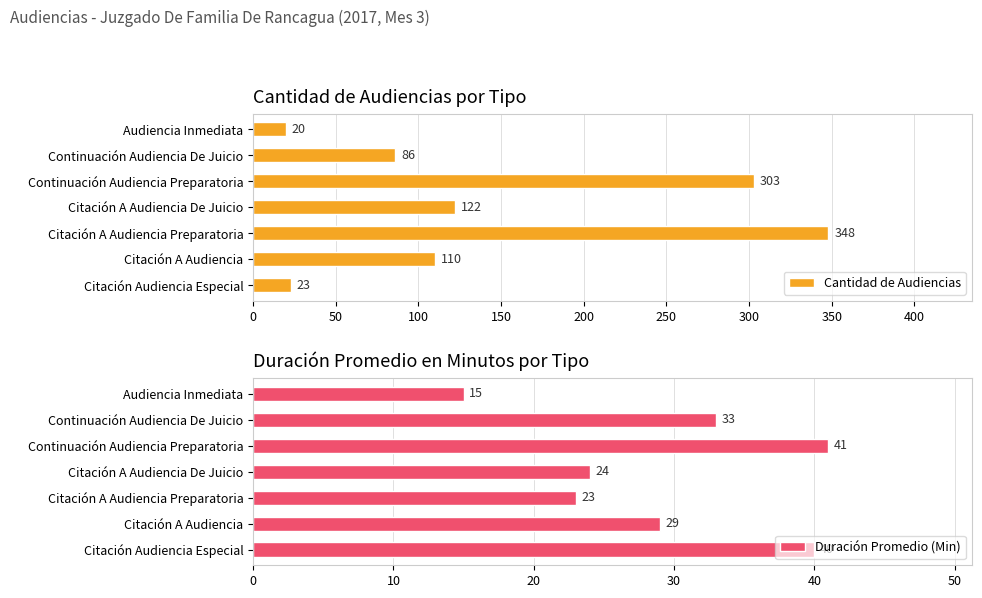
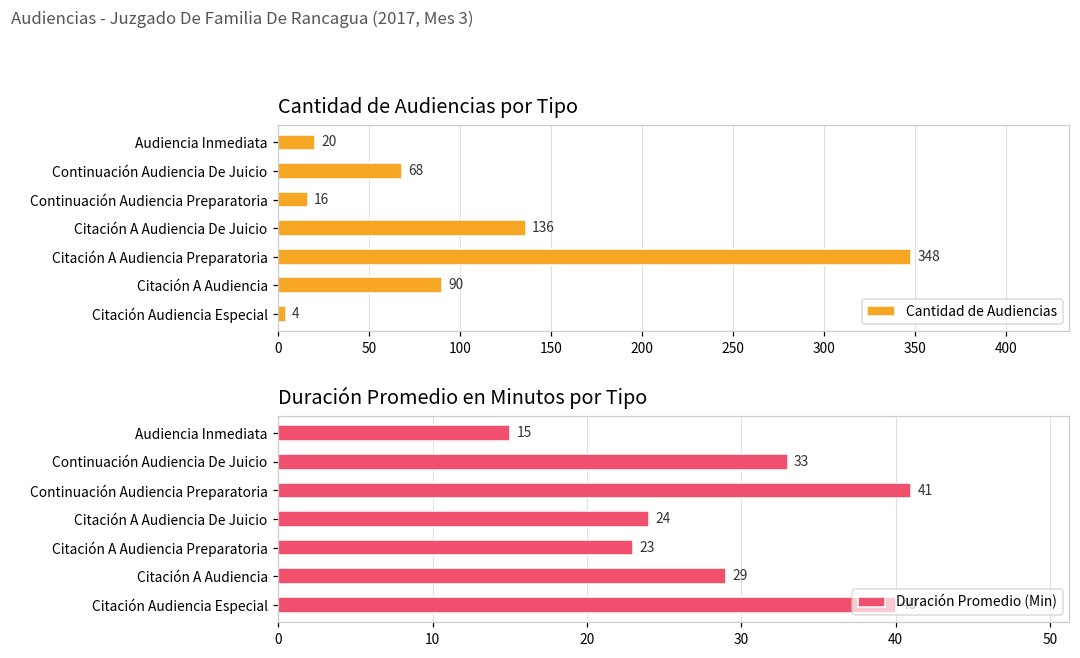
  {
    "Cantidad de Audiencias por Tipo": {
      "Audiencia Inmediata": 20,
-     "Continuación Audiencia De Juicio": 86,
-     "Continuación Audiencia Preparatoria": 303,
-     "Citación A Audiencia De Juicio": 122,
+     "Continuación Audiencia De Juicio": 68,
+     "Continuación Audiencia Preparatoria": 16,
+     "Citación A Audiencia De Juicio": 136,
      "Citación A Audiencia Preparatoria": 348,
-     "Citación A Audiencia": 110,
-     "Citación Audiencia Especial": 23
+     "Citación A Audiencia": 90,
+     "Citación Audiencia Especial": 4
    },
    "Duración Promedio en Minutos por Tipo": {
      "Audiencia Inmediata": 15,
      "Continuación Audiencia De Juicio": 33,
      "Continuación Audiencia Preparatoria": 41,
      "Citación A Audiencia De Juicio": 24,
      "Citación A Audiencia Preparatoria": 23,
      "Citación A Audiencia": 29
    }
  }
